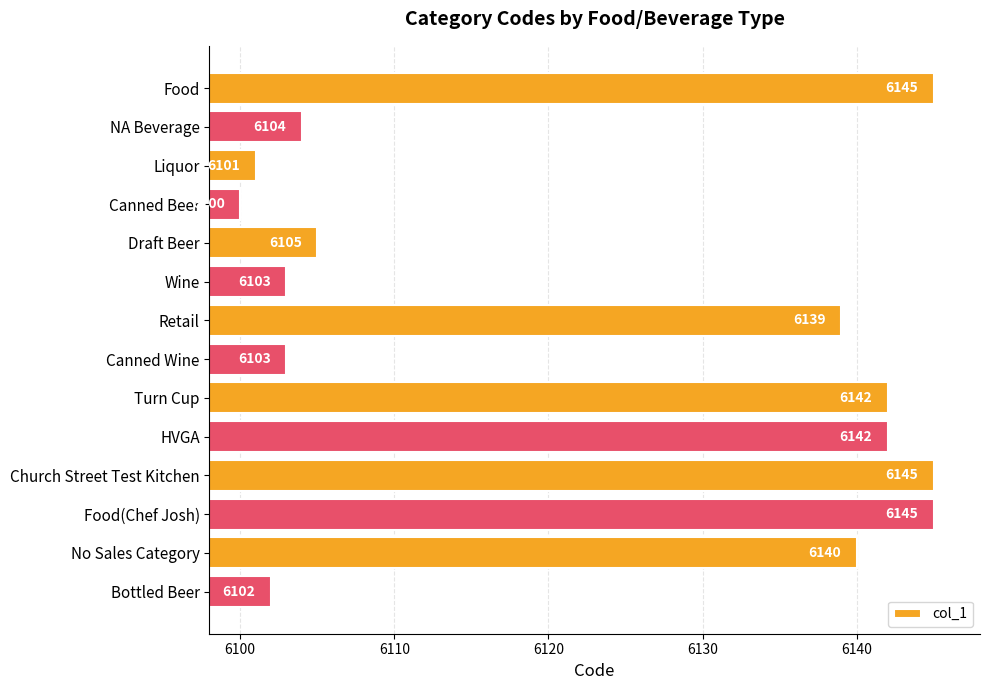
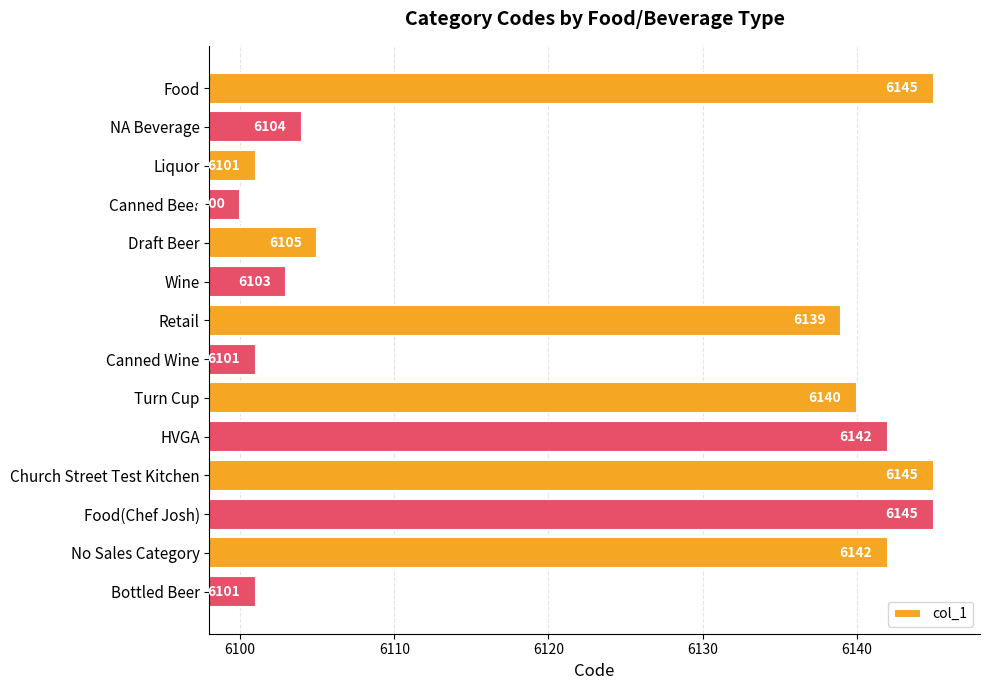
  {
    "Food": 6145,
    "NA Beverage": 6104,
    "Liquor": 6101,
    "Draft Beer": 6105,
    "Wine": 6103,
    "Retail": 6139,
-   "Canned Wine": 6103,
-   "Turn Cup": 6142,
+   "Canned Wine": 6101,
+   "Turn Cup": 6140,
    "HVGA": 6142,
    "Church Street Test Kitchen": 6145,
    "Food(Chef Josh)": 6145,
-   "No Sales Category": 6140,
-   "Bottled Beer": 6102
+   "No Sales Category": 6142,
+   "Bottled Beer": 6101
  }
